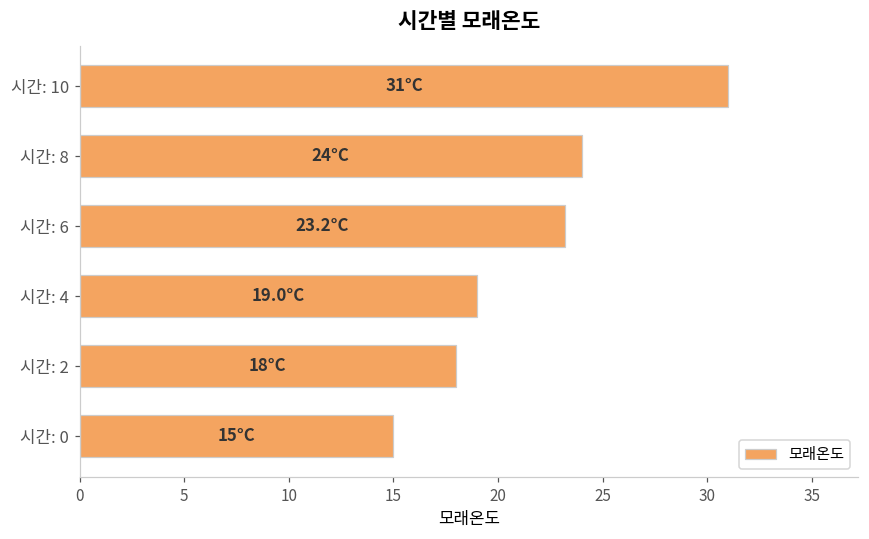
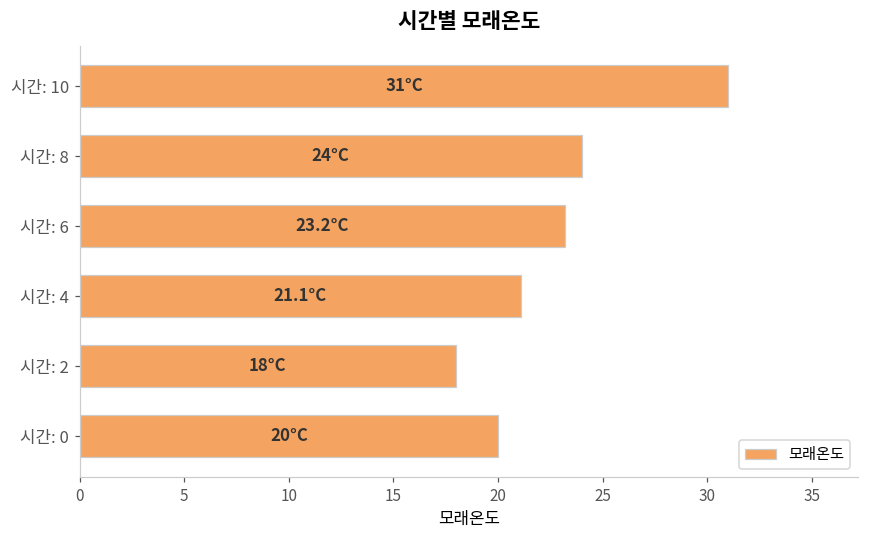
  {
    "시간: 10": "31°C",
    "시간: 8": "24°C",
    "시간: 6": "23.2°C",
-   "시간: 4": "19.0°C",
+   "시간: 4": "21.1°C",
    "시간: 2": "18°C",
-   "시간: 0": "15°C"
+   "시간: 0": "20°C"
  }
